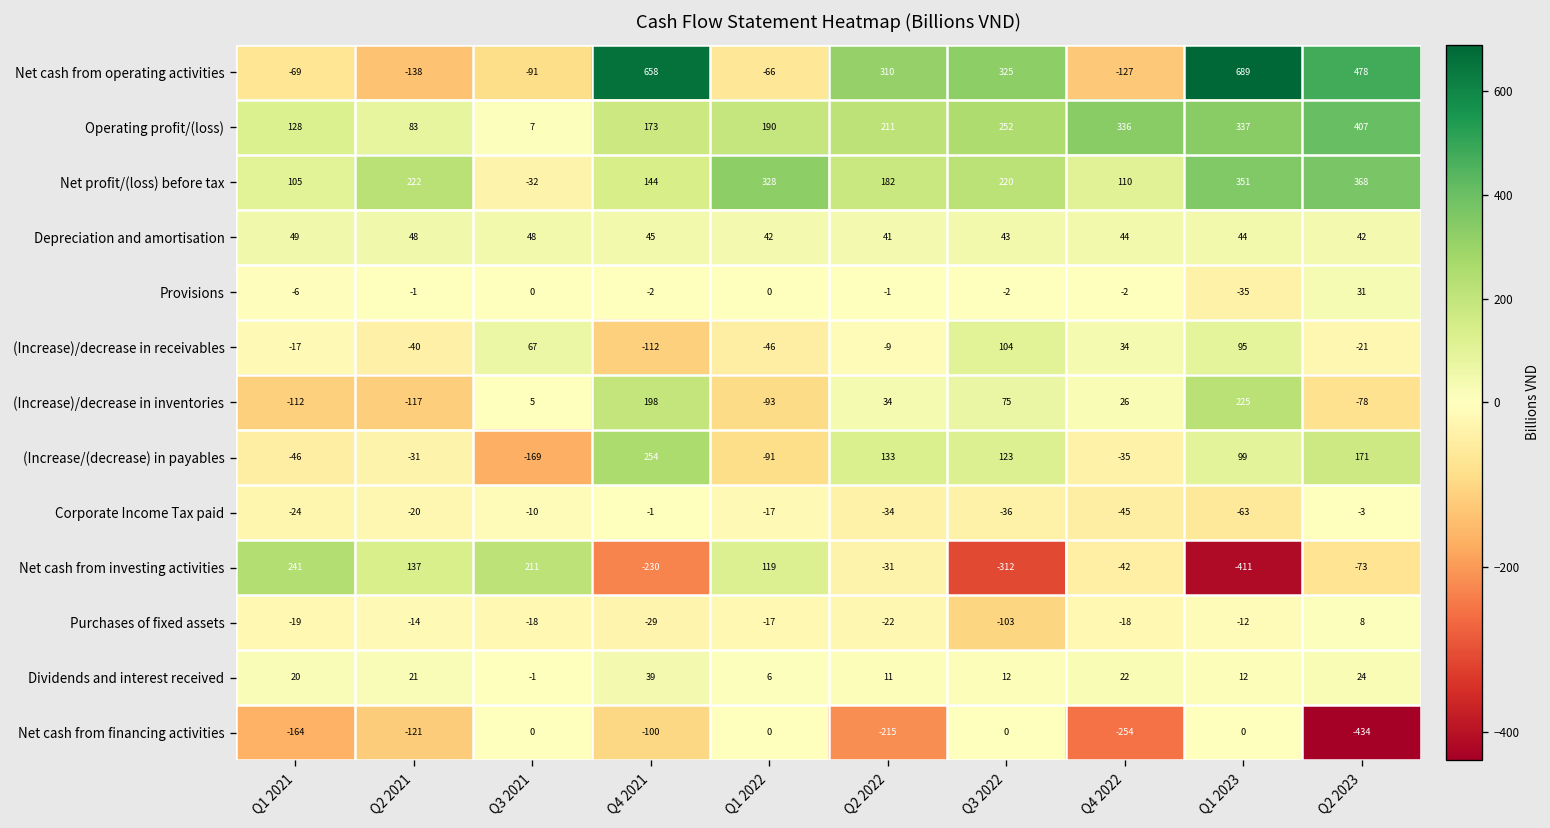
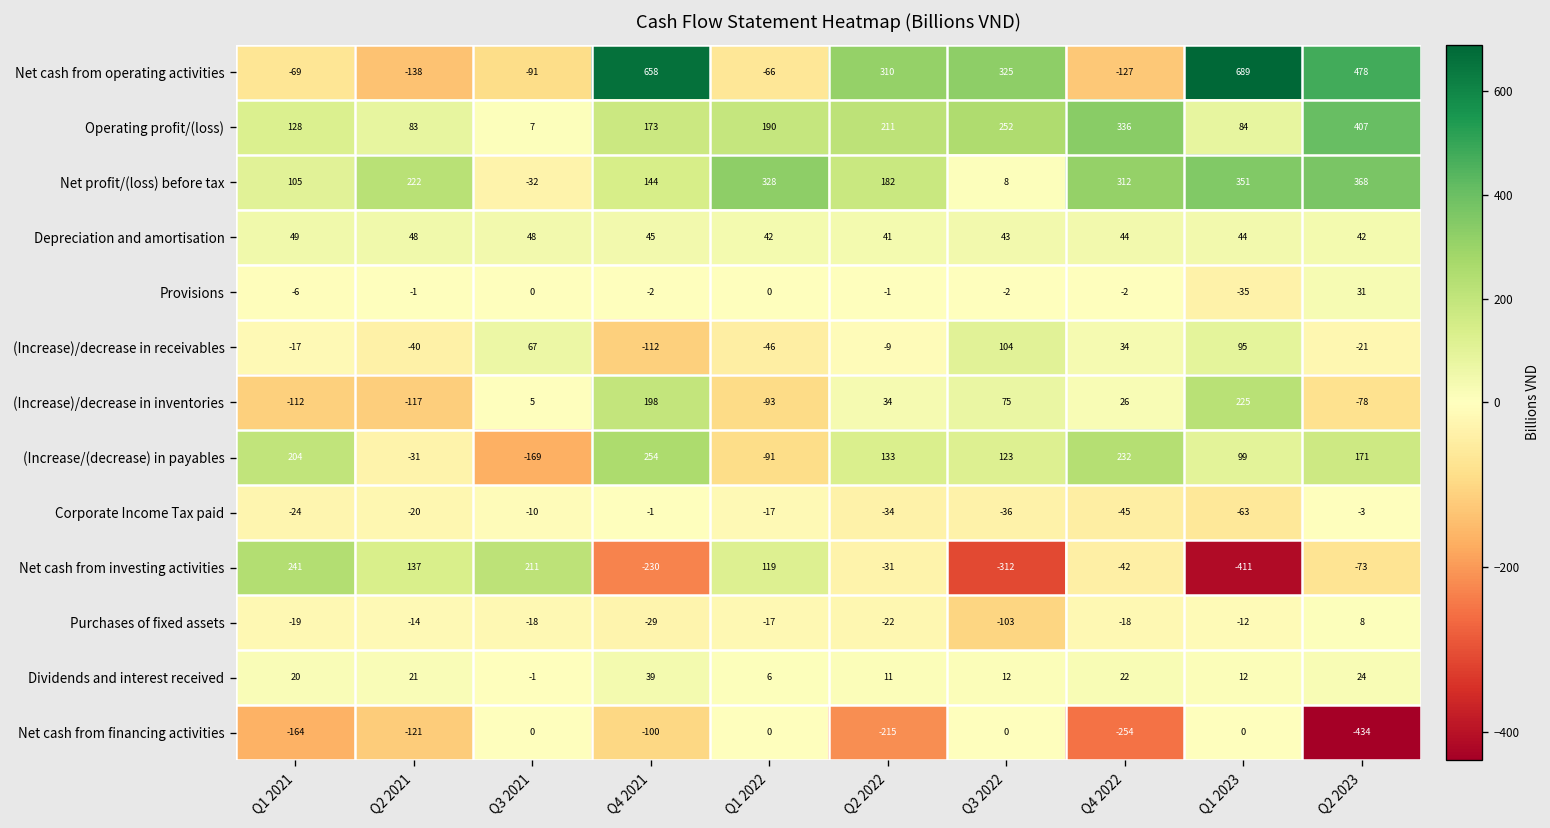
  {
    "Net cash from operating activities": {
      "Q1 2021": -69,
      "Q2 2021": -138,
      "Q3 2021": -91,
      "Q4 2021": 658,
      "Q1 2022": -66,
      "Q2 2022": 310,
      "Q3 2022": 325,
      "Q4 2022": -127,
      "Q1 2023": 689,
      "Q2 2023": 478
    },
    "Operating profit/(loss)": {
      "Q1 2021": 128,
      "Q2 2021": 83,
      "Q3 2021": 7,
      "Q4 2021": 173,
      "Q1 2022": 190,
      "Q2 2022": 211,
      "Q3 2022": 252,
      "Q4 2022": 336,
-     "Q1 2023": 337,
+     "Q1 2023": 84,
      "Q2 2023": 407
    },
    "Net profit/(loss) before tax": {
      "Q1 2021": 105,
      "Q2 2021": 222,
      "Q3 2021": -32,
      "Q4 2021": 144,
      "Q1 2022": 328,
      "Q2 2022": 182,
-     "Q3 2022": 220,
-     "Q4 2022": 110,
+     "Q3 2022": 8,
+     "Q4 2022": 312,
      "Q1 2023": 351,
      "Q2 2023": 368
    },
    "Depreciation and amortisation": {
      "Q1 2021": 49,
      "Q2 2021": 48,
      "Q3 2021": 48,
      "Q4 2021": 45,
      "Q1 2022": 42,
      "Q2 2022": 41,
      "Q3 2022": 43,
      "Q4 2022": 44,
      "Q1 2023": 44,
      "Q2 2023": 42
    },
    "Provisions": {
      "Q1 2021": -6,
      "Q2 2021": -1,
      "Q3 2021": 0,
      "Q4 2021": -2,
      "Q1 2022": 0,
      "Q2 2022": -1,
      "Q3 2022": -2,
      "Q4 2022": -2,
      "Q1 2023": -35,
      "Q2 2023": 31
    },
    "(Increase)/decrease in receivables": {
      "Q1 2021": -17,
      "Q2 2021": -40,
      "Q3 2021": 67,
      "Q4 2021": -112,
      "Q1 2022": -46,
      "Q2 2022": -9,
      "Q3 2022": 104,
      "Q4 2022": 34,
      "Q1 2023": 95,
      "Q2 2023": -21
    },
    "(Increase)/decrease in inventories": {
      "Q1 2021": -112,
      "Q2 2021": -117,
      "Q3 2021": 5,
      "Q4 2021": 198,
      "Q1 2022": -93,
      "Q2 2022": 34,
      "Q3 2022": 75,
      "Q4 2022": 26,
      "Q1 2023": 225,
      "Q2 2023": -78
    },
    "(Increase/(decrease) in payables": {
-     "Q1 2021": -46,
+     "Q1 2021": 204,
      "Q2 2021": -31,
      "Q3 2021": -169,
      "Q4 2021": 254,
      "Q1 2022": -91,
      "Q2 2022": 133,
      "Q3 2022": 123,
-     "Q4 2022": -35,
+     "Q4 2022": 232,
      "Q1 2023": 99,
      "Q2 2023": 171
    },
    "Corporate Income Tax paid": {
      "Q1 2021": -24,
      "Q2 2021": -20,
      "Q3 2021": -10,
      "Q4 2021": -1,
      "Q1 2022": -17,
      "Q2 2022": -34,
      "Q3 2022": -36,
      "Q4 2022": -45,
      "Q1 2023": -63,
      "Q2 2023": -3
    },
    "Net cash from investing activities": {
      "Q1 2021": 241,
      "Q2 2021": 137,
      "Q3 2021": 211,
      "Q4 2021": -230,
      "Q1 2022": 119,
      "Q2 2022": -31,
      "Q3 2022": -312,
      "Q4 2022": -42,
      "Q1 2023": -411,
      "Q2 2023": -73
    },
    "Purchases of fixed assets": {
      "Q1 2021": -19,
      "Q2 2021": -14,
      "Q3 2021": -18,
      "Q4 2021": -29,
      "Q1 2022": -17,
      "Q2 2022": -22,
      "Q3 2022": -103,
      "Q4 2022": -18,
      "Q1 2023": -12,
      "Q2 2023": 8
    },
    "Dividends and interest received": {
      "Q1 2021": 20,
      "Q2 2021": 21,
      "Q3 2021": -1,
      "Q4 2021": 39,
      "Q1 2022": 6,
      "Q2 2022": 11,
      "Q3 2022": 12,
      "Q4 2022": 22,
      "Q1 2023": 12,
      "Q2 2023": 24
    },
    "Net cash from financing activities": {
      "Q1 2021": -164,
      "Q2 2021": -121,
      "Q3 2021": 0,
      "Q4 2021": -100,
      "Q1 2022": 0,
      "Q2 2022": -215,
      "Q3 2022": 0,
      "Q4 2022": -254,
      "Q1 2023": 0,
      "Q2 2023": -434
    }
  }
